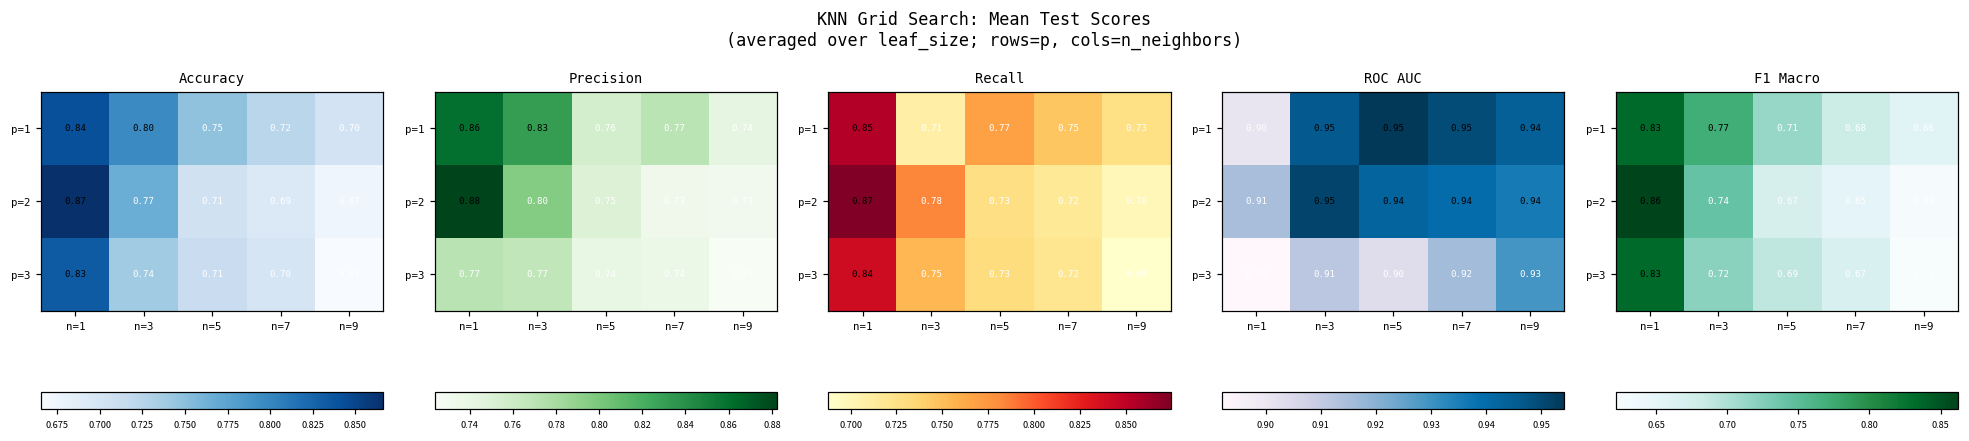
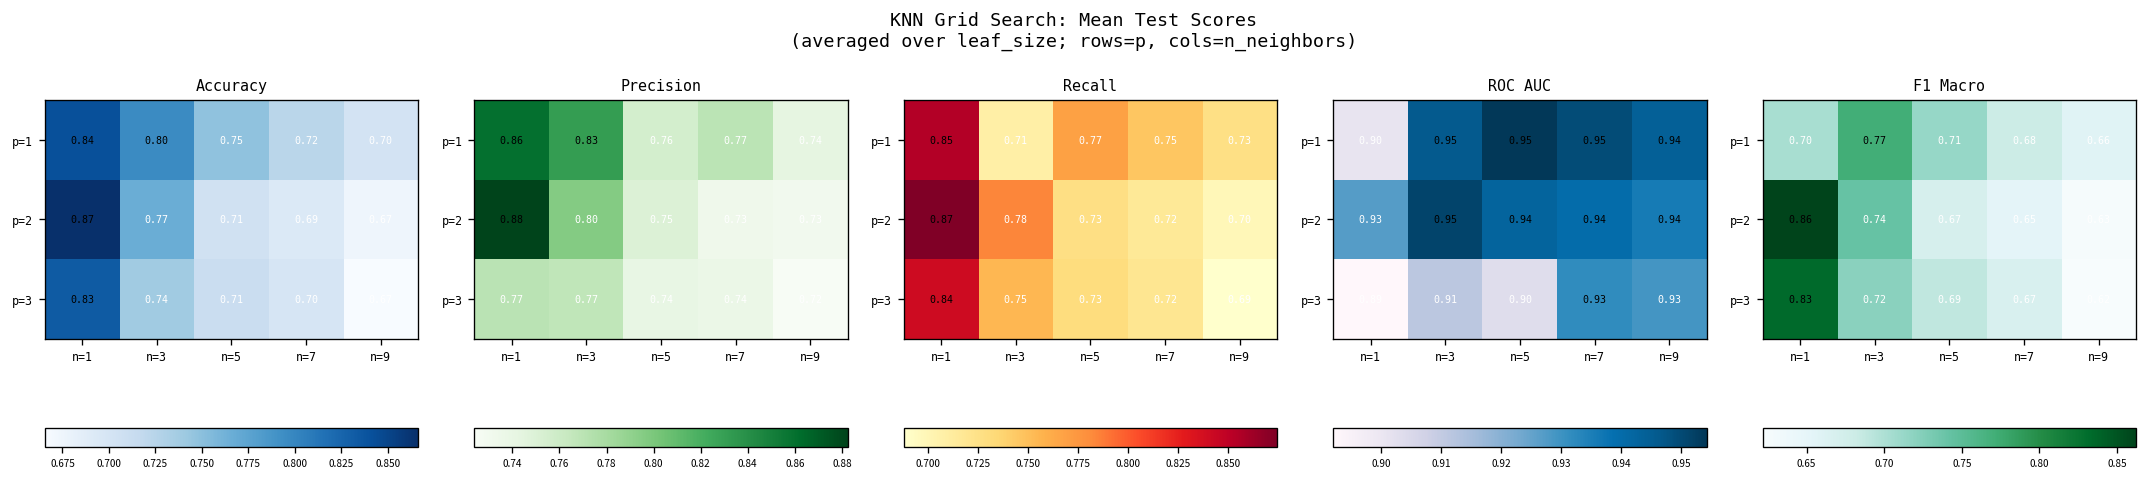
  {
    "Accuracy": {
      "p=1": {
        "n=1": 0.84,
        "n=3": 0.80,
        "n=5": 0.75,
        "n=7": 0.72
      },
      "p=2": {
        "n=1": 0.87,
        "n=3": 0.77
      },
      "p=3": {
        "n=1": 0.83,
        "n=3": 0.74,
        "n=5": 0.71
      }
    },
    "Precision": {
      "p=1": {
        "n=1": 0.86,
        "n=3": 0.83,
        "n=5": 0.76,
        "n=7": 0.77
      },
      "p=2": {
        "n=1": 0.88,
        "n=3": 0.80
      },
      "p=3": {
        "n=1": 0.77,
        "n=3": 0.77
      }
    },
    "Recall": {
      "p=1": {
        "n=1": 0.85,
        "n=3": 0.71,
        "n=5": 0.77,
        "n=7": 0.75,
        "n=9": 0.73
      },
      "p=2": {
        "n=1": 0.87,
        "n=3": 0.78,
        "n=5": 0.73,
        "n=7": 0.72,
        "n=9": 0.70
      },
      "p=3": {
        "n=1": 0.84,
        "n=3": 0.75,
        "n=5": 0.73,
        "n=7": 0.72,
        "n=9": 0.69
      }
    },
    "ROC AUC": {
      "p=1": {
        "n=3": 0.95,
        "n=5": 0.95,
        "n=7": 0.95,
        "n=9": 0.94
      },
      "p=2": {
-       "n=1": 0.91,
+       "n=1": 0.93,
        "n=3": 0.95,
        "n=5": 0.94,
        "n=7": 0.94,
        "n=9": 0.94
      },
      "p=3": {
        "n=3": 0.91,
-       "n=7": 0.92,
+       "n=7": 0.93,
        "n=9": 0.93
      }
    },
    "F1 Macro": {
      "p=1": {
-       "n=1": 0.83,
+       "n=1": 0.70,
        "n=3": 0.77,
        "n=5": 0.71,
        "n=7": 0.68
      },
      "p=2": {
        "n=1": 0.86,
        "n=3": 0.74
      },
      "p=3": {
        "n=1": 0.83,
        "n=3": 0.72,
        "n=5": 0.69
      }
    }
  }
